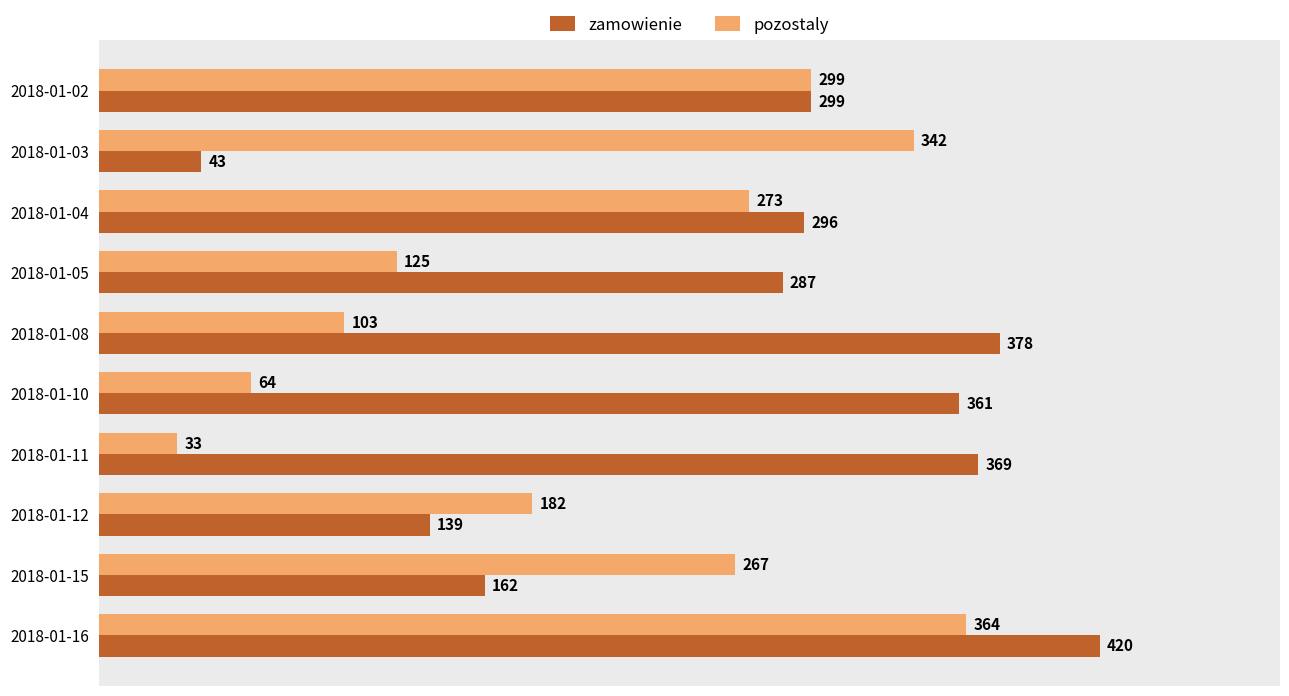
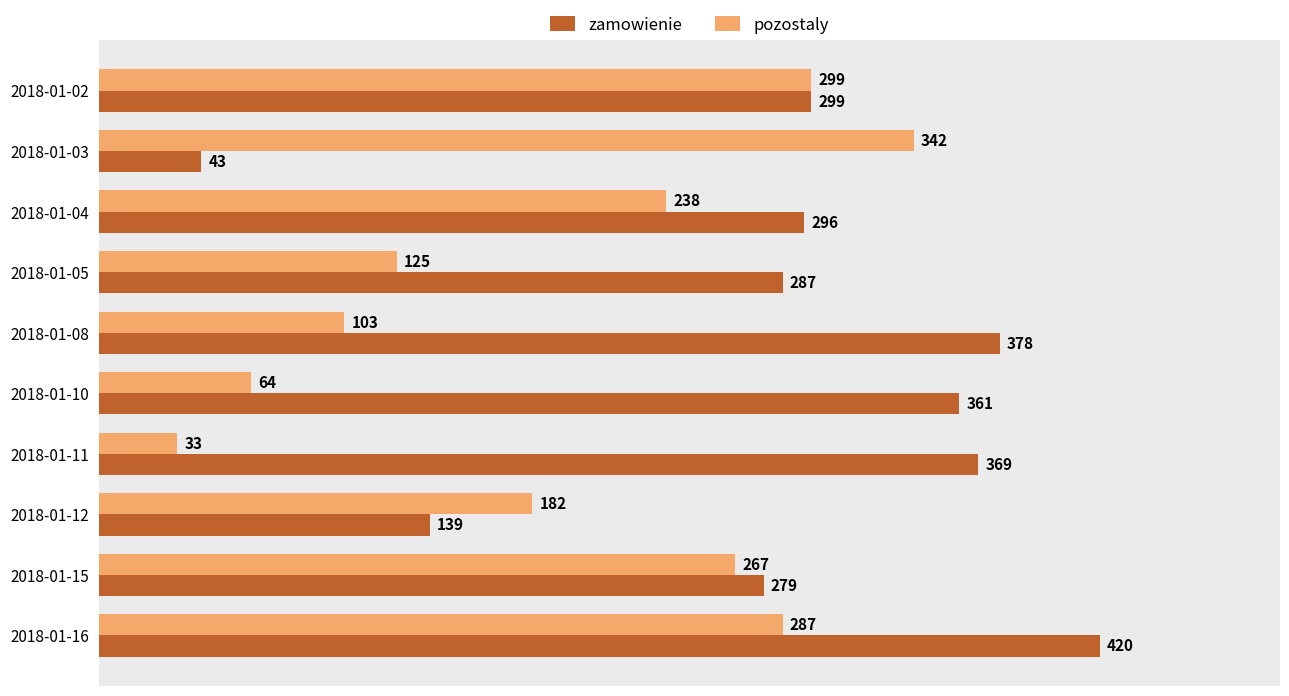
  {
    "zamowienie": {
      "2018-01-02": 299,
      "2018-01-03": 43,
      "2018-01-04": 296,
      "2018-01-05": 287,
      "2018-01-08": 378,
      "2018-01-10": 361,
      "2018-01-11": 369,
      "2018-01-12": 139,
-     "2018-01-15": 162,
+     "2018-01-15": 279,
      "2018-01-16": 420
    },
    "pozostaly": {
      "2018-01-02": 299,
      "2018-01-03": 342,
-     "2018-01-04": 273,
+     "2018-01-04": 238,
      "2018-01-05": 125,
      "2018-01-08": 103,
      "2018-01-10": 64,
      "2018-01-11": 33,
      "2018-01-12": 182,
      "2018-01-15": 267,
-     "2018-01-16": 364
+     "2018-01-16": 287
    }
  }
